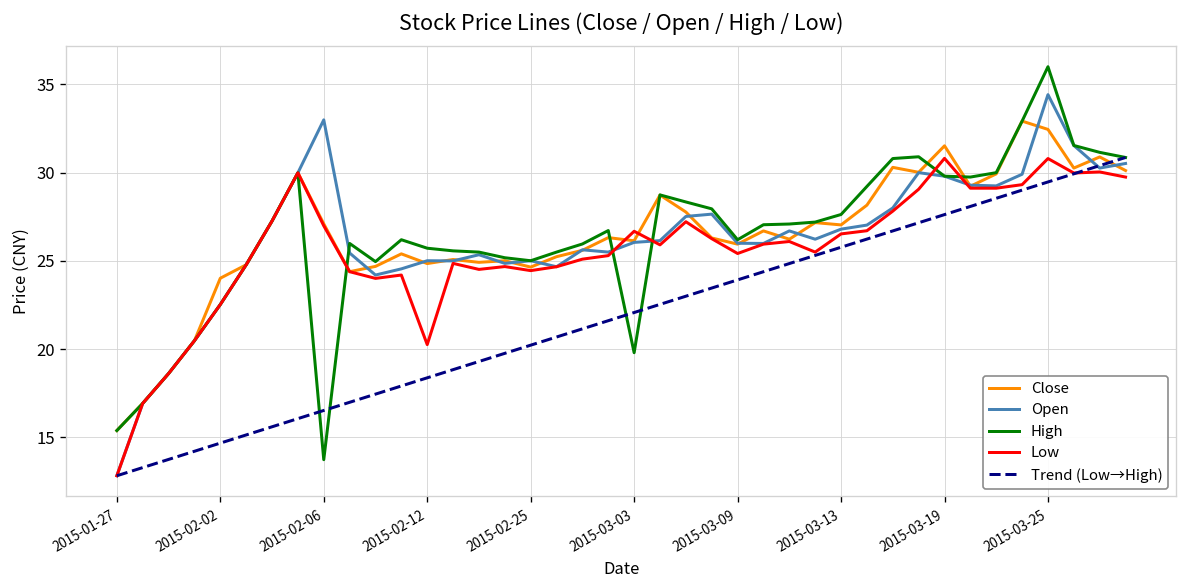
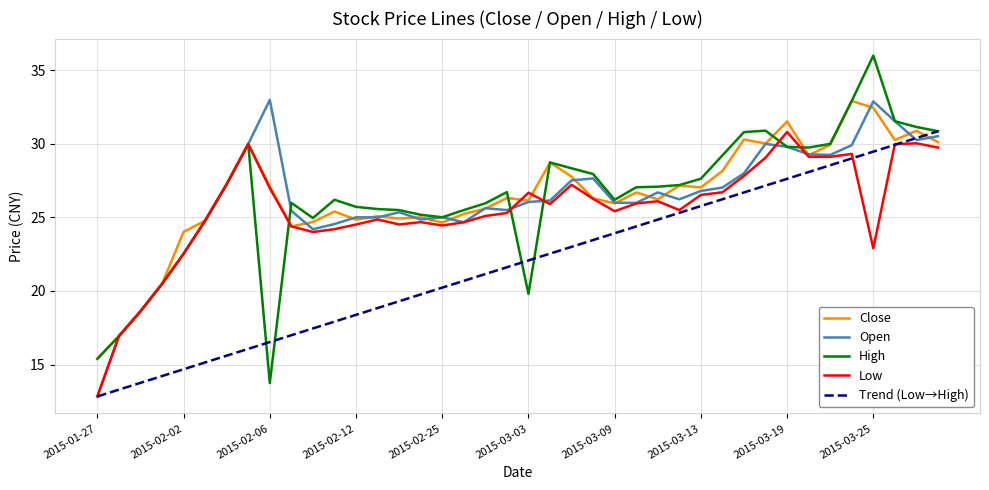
  {
    "Close": {
      "2015-02-02": 24.0,
      "2015-02-25": 24.7,
      "2015-03-13": 27.0,
      "2015-03-19": 31.5,
      "2015-03-25": 32.5
    },
    "Open": {
      "2015-02-06": 33.0,
      "2015-03-13": 26.8,
-     "2015-03-25": 34.4
+     "2015-03-25": 32.9
    },
    "High": {
      "2015-02-06": 13.7,
      "2015-02-12": 25.7,
      "2015-03-03": 19.8,
      "2015-03-09": 26.2,
      "2015-03-13": 27.6,
      "2015-03-25": 36.0
    },
    "Low": {
-     "2015-02-12": 20.3,
+     "2015-02-12": 24.5,
      "2015-02-25": 24.5,
      "2015-03-03": 26.7,
      "2015-03-09": 25.4,
      "2015-03-13": 26.5,
      "2015-03-19": 30.8,
-     "2015-03-25": 30.8
+     "2015-03-25": 22.9
    }
  }
